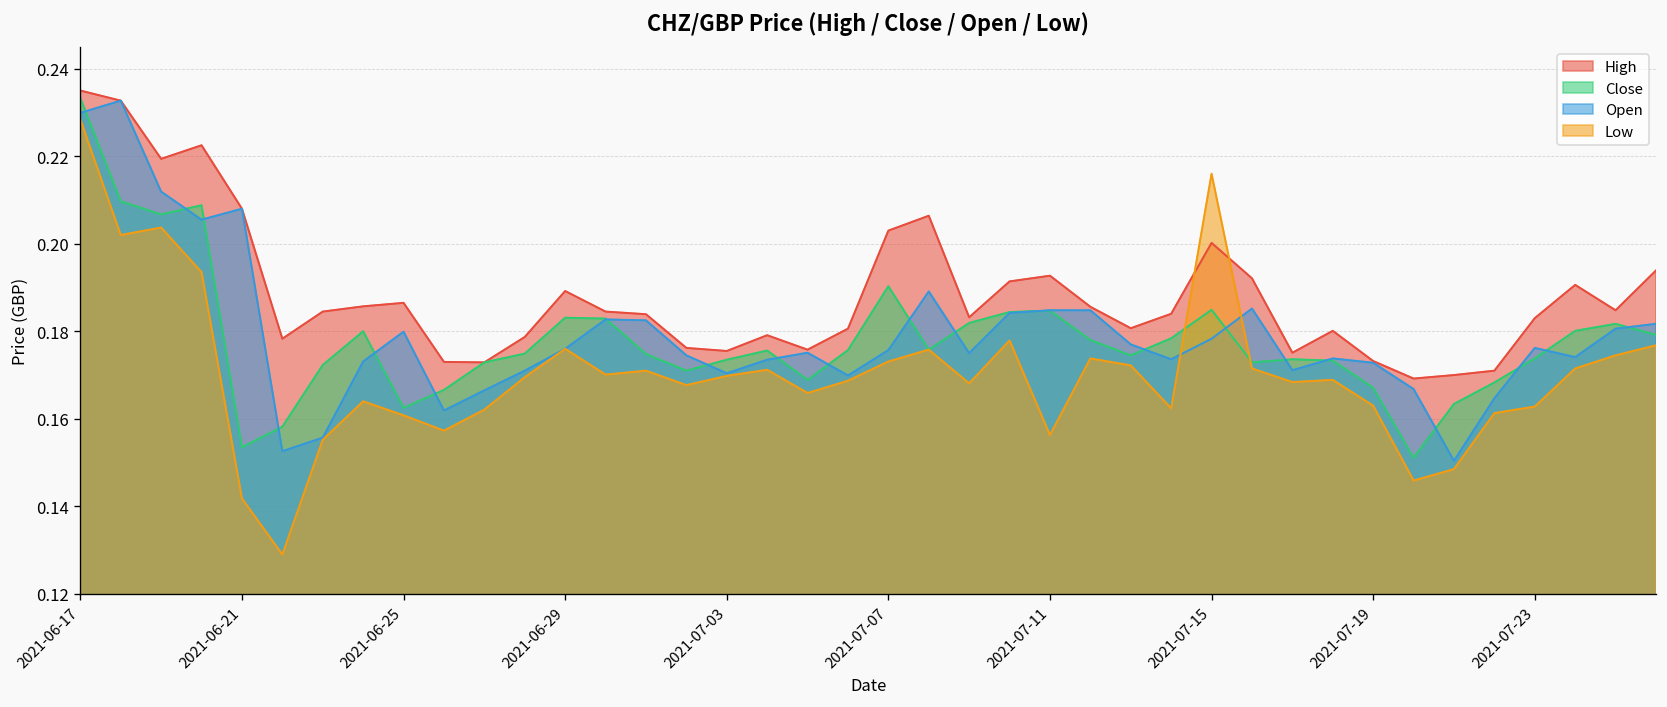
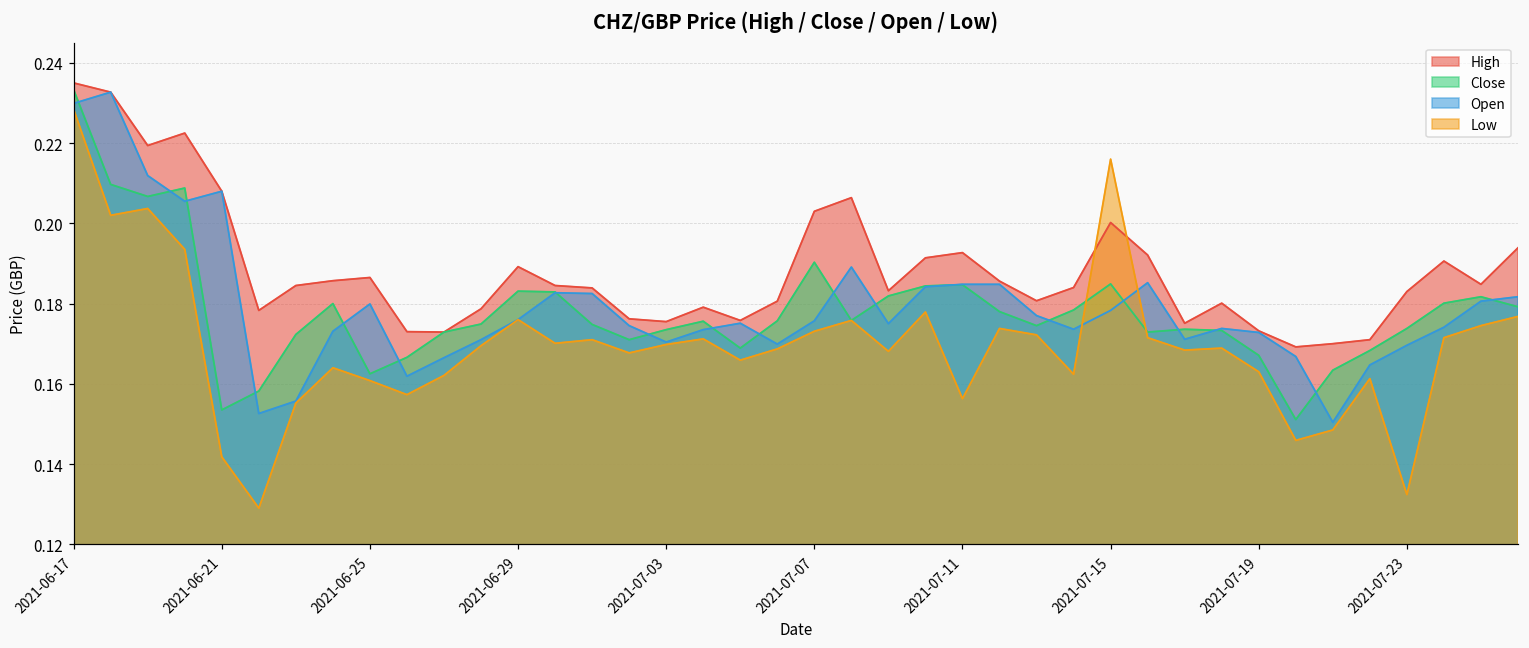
  {
    "High": {
      "2021-06-17": 0.235,
      "2021-06-25": 0.187,
      "2021-06-29": 0.189,
      "2021-07-03": 0.176,
      "2021-07-07": 0.203,
      "2021-07-11": 0.193,
      "2021-07-15": 0.200,
      "2021-07-23": 0.183
    },
    "Close": {
      "2021-06-17": 0.233,
      "2021-06-21": 0.154,
      "2021-06-25": 0.163,
      "2021-06-29": 0.183,
      "2021-07-03": 0.174,
      "2021-07-07": 0.190,
      "2021-07-15": 0.185,
      "2021-07-19": 0.167,
      "2021-07-23": 0.174
    },
    "Open": {
      "2021-06-17": 0.230,
      "2021-06-25": 0.180,
      "2021-07-07": 0.176,
      "2021-07-15": 0.178,
-     "2021-07-23": 0.176
+     "2021-07-23": 0.170
    },
    "Low": {
      "2021-06-17": 0.228,
      "2021-06-21": 0.142,
      "2021-06-25": 0.161,
      "2021-07-07": 0.173,
      "2021-07-11": 0.156,
      "2021-07-15": 0.216,
      "2021-07-19": 0.163,
-     "2021-07-23": 0.163
+     "2021-07-23": 0.132
    }
  }
